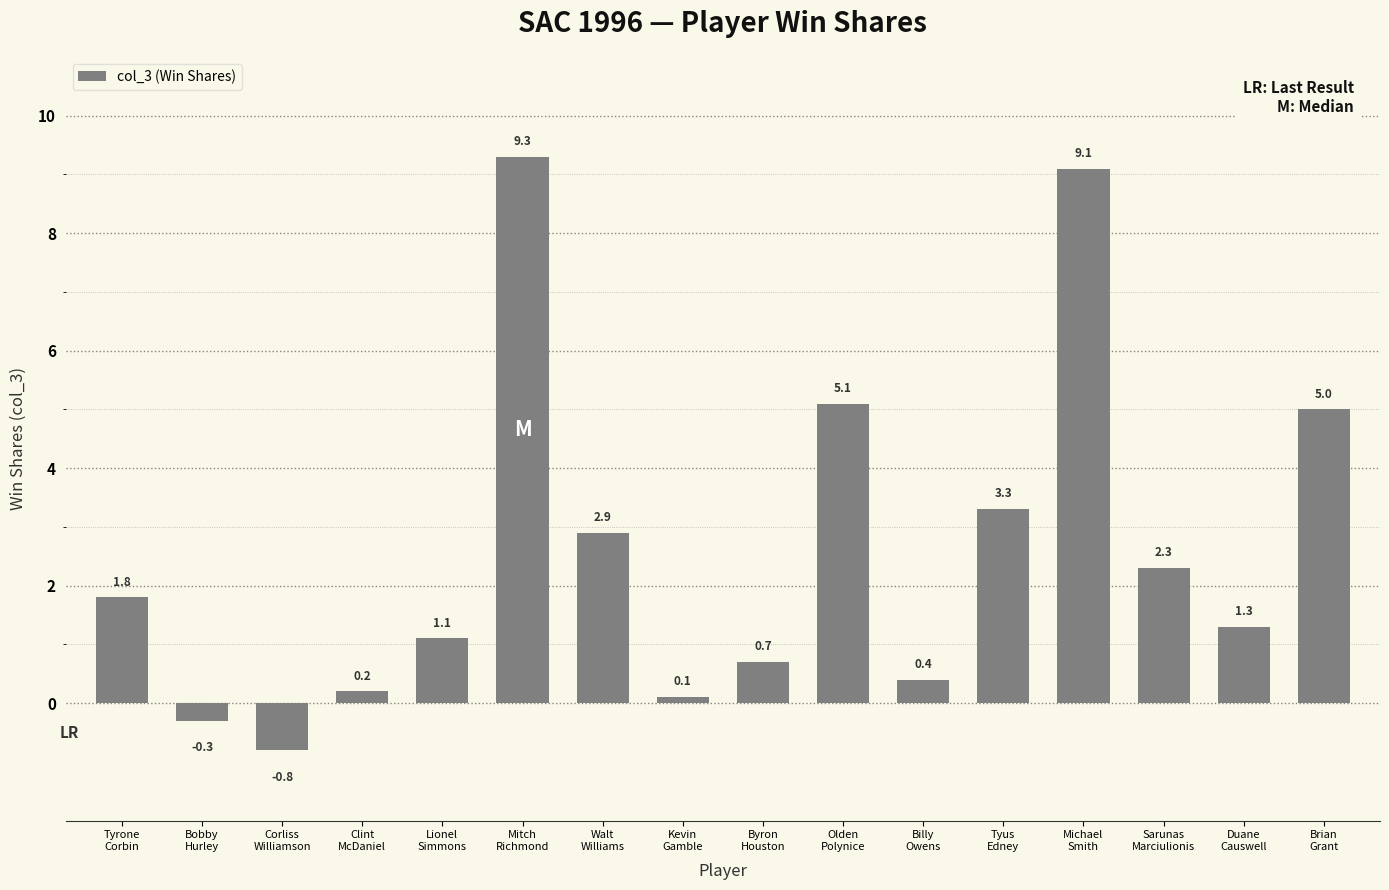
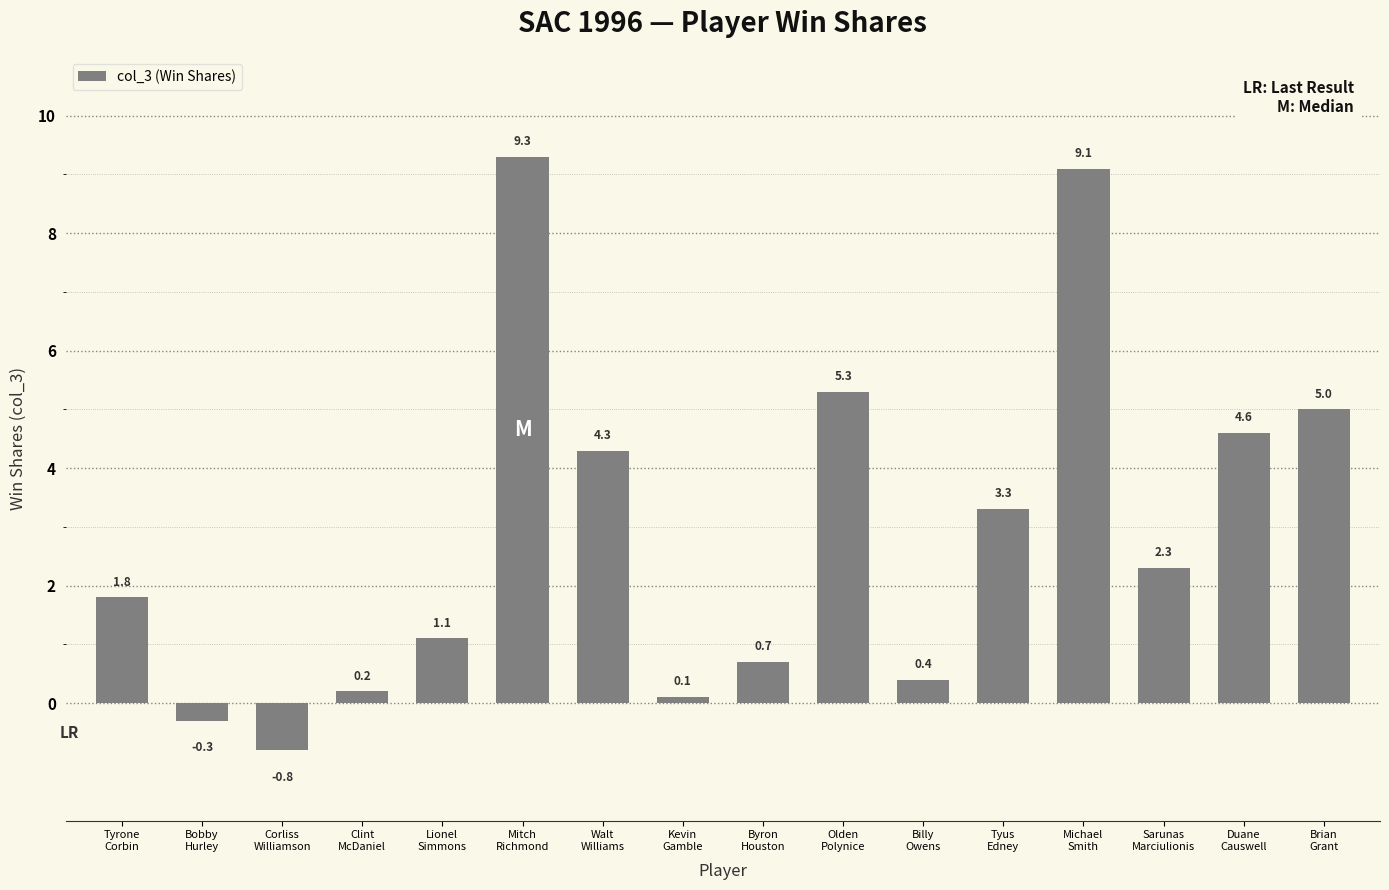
  {
    "Tyrone Corbin": 1.8,
    "Bobby Hurley": -0.3,
    "Corliss Williamson": -0.8,
    "Clint McDaniel": 0.2,
    "Lionel Simmons": 1.1,
    "Mitch Richmond": 9.3,
-   "Walt Williams": 2.9,
+   "Walt Williams": 4.3,
    "Kevin Gamble": 0.1,
    "Byron Houston": 0.7,
-   "Olden Polynice": 5.1,
+   "Olden Polynice": 5.3,
    "Billy Owens": 0.4,
    "Tyus Edney": 3.3,
    "Michael Smith": 9.1,
    "Sarunas Marciulionis": 2.3,
-   "Duane Causwell": 1.3,
+   "Duane Causwell": 4.6,
    "Brian Grant": 5.0
  }
